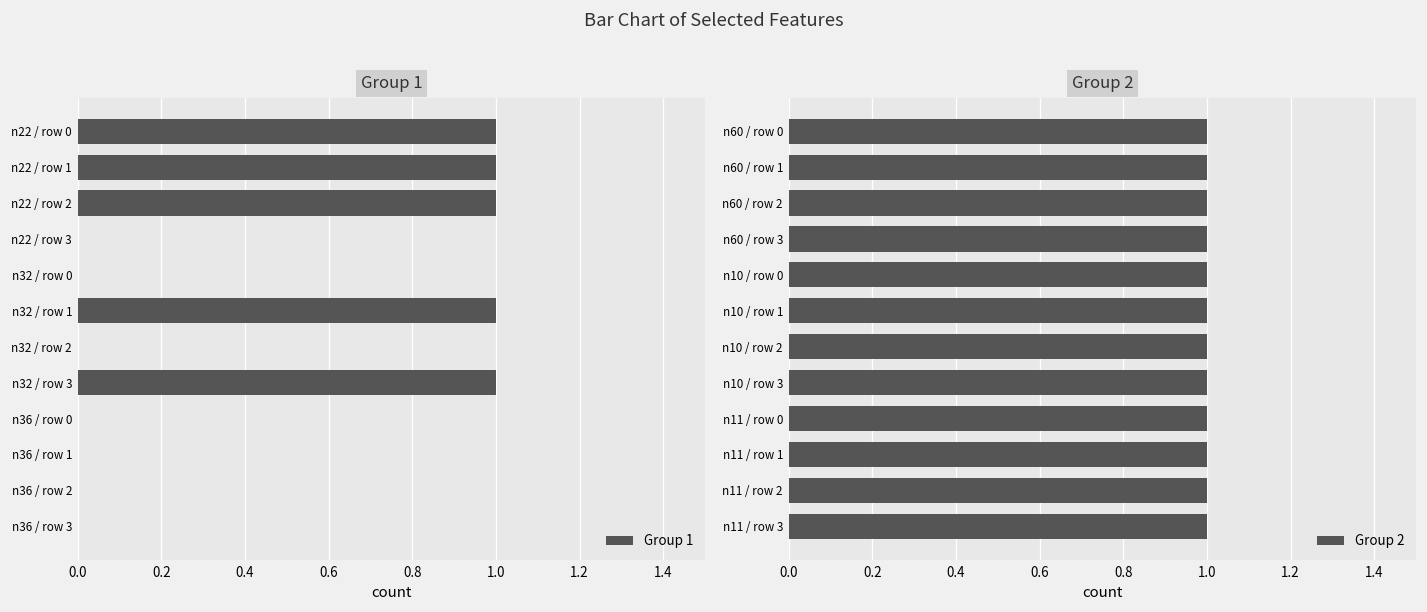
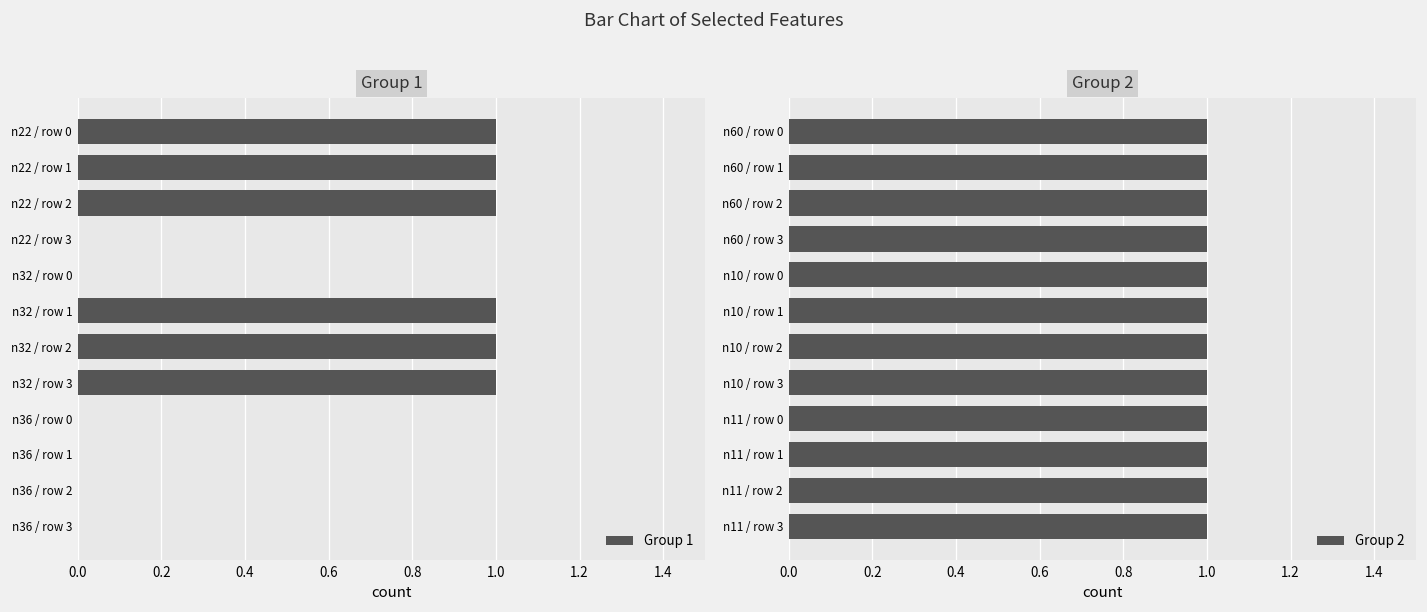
  {
    "Group 1": {
      "n22 / row 0": 1,
      "n22 / row 1": 1,
      "n22 / row 2": 1,
      "n22 / row 3": 0,
      "n32 / row 0": 0,
      "n32 / row 1": 1,
-     "n32 / row 2": 0,
+     "n32 / row 2": 1,
      "n32 / row 3": 1,
      "n36 / row 0": 0,
      "n36 / row 1": 0,
      "n36 / row 2": 0,
      "n36 / row 3": 0
    },
    "Group 2": {
      "n60 / row 0": 1.00,
      "n60 / row 1": 1.00,
      "n60 / row 2": 1.00,
      "n60 / row 3": 1.00,
      "n10 / row 0": 1.00,
      "n10 / row 1": 1.00,
      "n10 / row 2": 1.00,
      "n10 / row 3": 1.00,
      "n11 / row 0": 1.00,
      "n11 / row 1": 1.00,
      "n11 / row 2": 1.00,
      "n11 / row 3": 1.00
    }
  }
